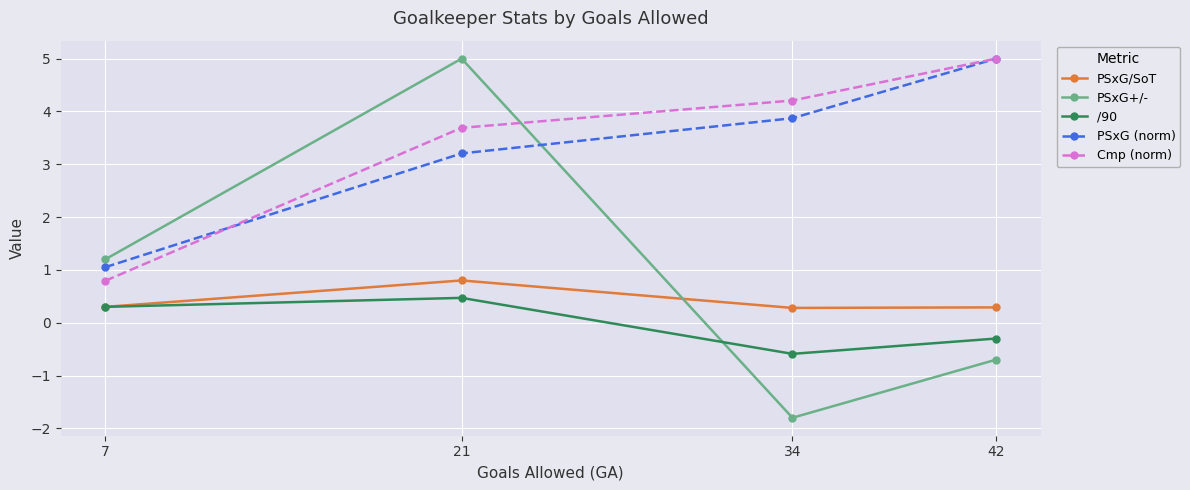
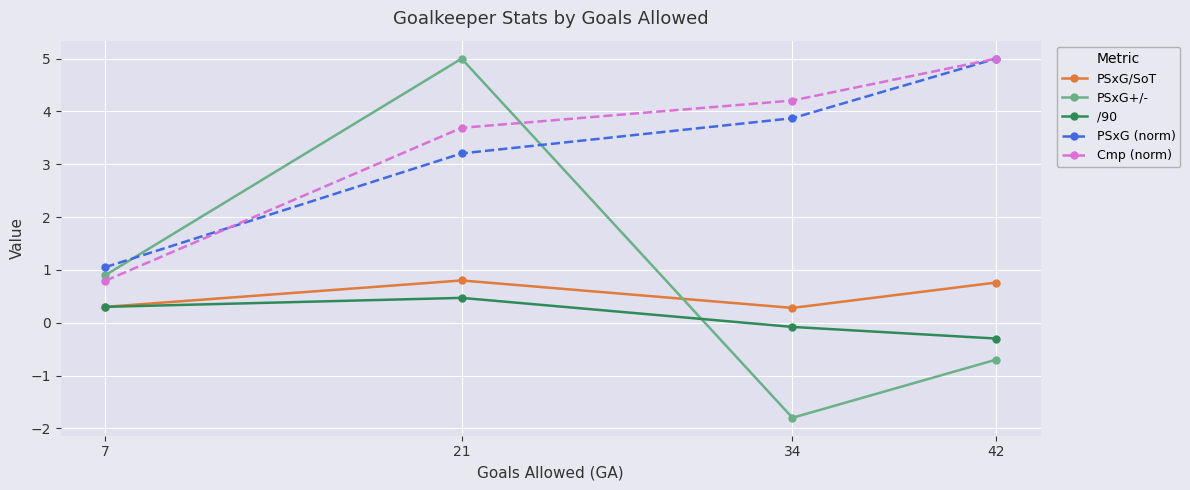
  {
    "PSxG/SoT": {
      "21": 0.8,
      "34": 0.3,
-     "42": 0.3
+     "42": 0.8
    },
    "PSxG+/-": {
-     "7": 1.2,
+     "7": 0.9,
      "21": 5.0,
      "34": -1.8,
      "42": -0.7
    },
    "/90": {
      "21": 0.5,
-     "34": -0.6,
+     "34": -0.1,
      "42": -0.3
    },
    "PSxG (norm)": {
      "7": 1.1,
      "21": 3.2,
      "34": 3.9
    },
    "Cmp (norm)": {
      "7": 0.8,
      "21": 3.7,
      "34": 4.2
    }
  }
